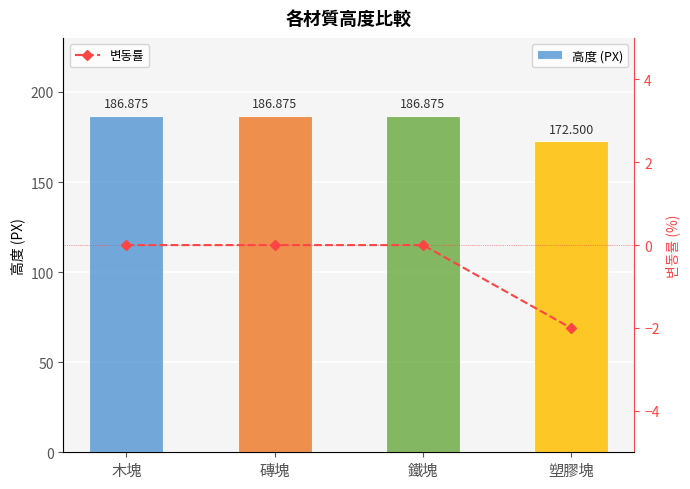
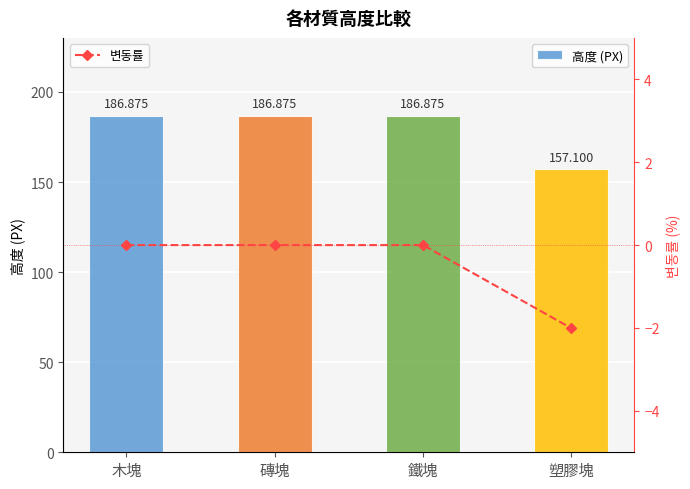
  {
    "高度 (PX)": {
      "木塊": 186.875,
      "磚塊": 186.875,
      "鐵塊": 186.875,
-     "塑膠塊": 172.500
+     "塑膠塊": 157.100
    }
  }
